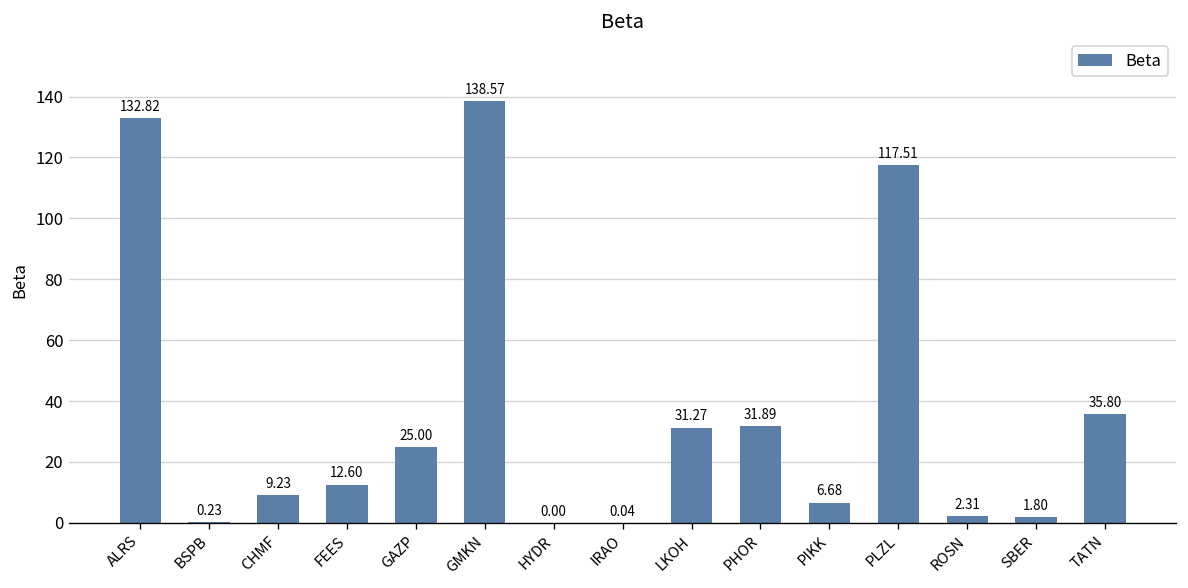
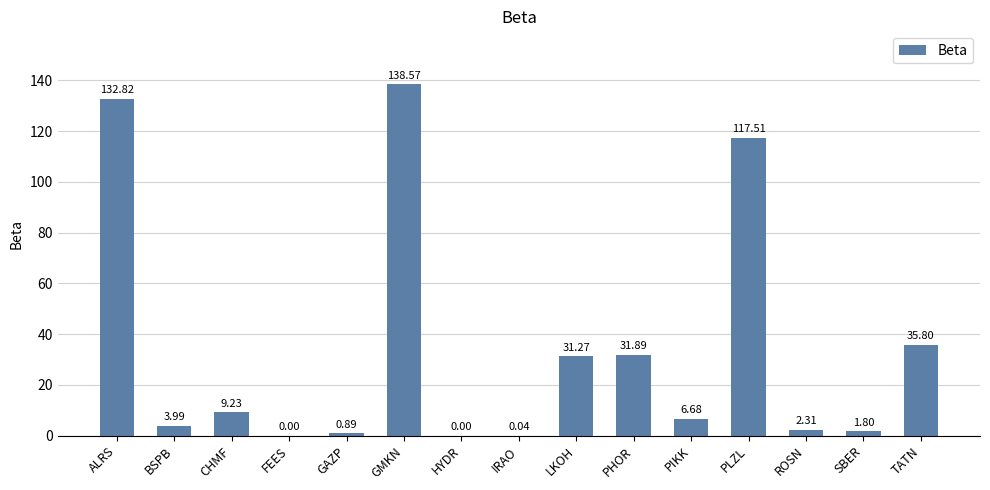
  {
    "ALRS": 132.82,
-   "BSPB": 0.23,
+   "BSPB": 3.99,
    "CHMF": 9.23,
-   "FEES": 12.60,
-   "GAZP": 25.00,
+   "FEES": 0.00,
+   "GAZP": 0.89,
    "GMKN": 138.57,
    "HYDR": 0.00,
    "IRAO": 0.04,
    "LKOH": 31.27,
    "PHOR": 31.89,
    "PIKK": 6.68,
    "PLZL": 117.51,
    "ROSN": 2.31,
    "SBER": 1.80,
    "TATN": 35.80
  }
